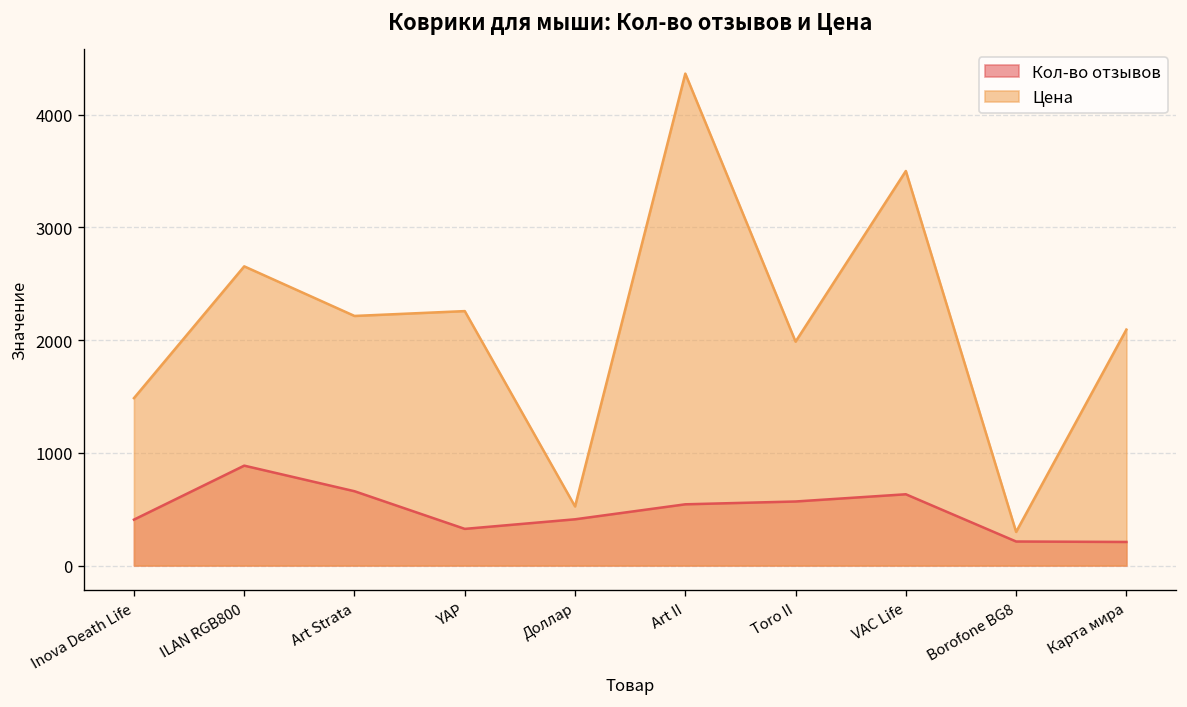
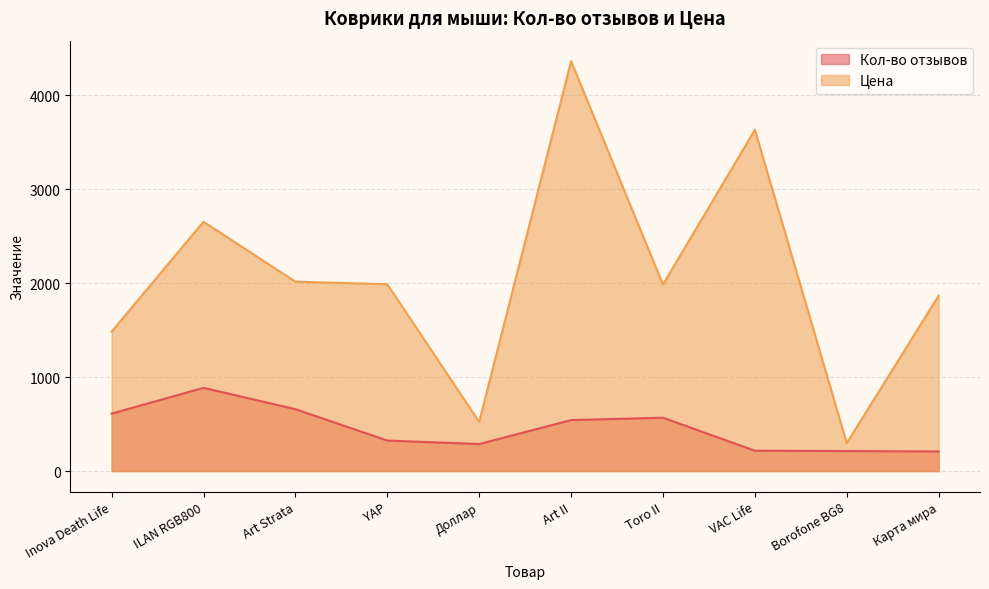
  {
    "Кол-во отзывов": {
-     "Inova Death Life": 400,
+     "Inova Death Life": 600,
      "ILAN RGB800": 900,
      "Art Strata": 700,
      "YAP": 300,
-     "Доллар": 400,
+     "Доллар": 300,
      "Art II": 500,
      "Toro II": 600,
-     "VAC Life": 600,
+     "VAC Life": 200,
      "Borofone BG8": 200,
      "Карта мира": 200
    },
    "Цена": {
      "Inova Death Life": 1500,
      "ILAN RGB800": 2700,
-     "Art Strata": 2200,
-     "YAP": 2300,
+     "Art Strata": 2000,
+     "YAP": 2000,
      "Доллар": 500,
      "Art II": 4400,
      "Toro II": 2000,
-     "VAC Life": 3500,
+     "VAC Life": 3600,
      "Borofone BG8": 300,
-     "Карта мира": 2100
+     "Карта мира": 1900
    }
  }
